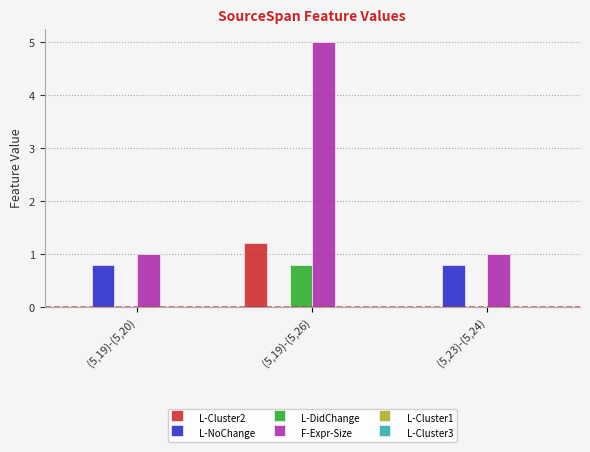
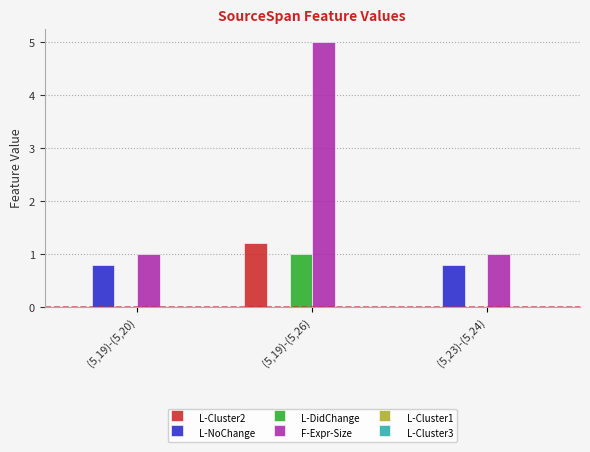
  {
    "L-Cluster2": {
      "(5,19)-(5,20)": 0.0,
      "(5,19)-(5,26)": 1.2,
      "(5,23)-(5,24)": 0.0
    },
    "L-NoChange": {
      "(5,19)-(5,20)": 0.8,
      "(5,19)-(5,26)": 0.0,
      "(5,23)-(5,24)": 0.8
    },
    "L-DidChange": {
      "(5,19)-(5,20)": 0.0,
-     "(5,19)-(5,26)": 0.8,
+     "(5,19)-(5,26)": 1.0,
      "(5,23)-(5,24)": 0.0
    },
    "F-Expr-Size": {
      "(5,19)-(5,20)": 1.0,
      "(5,19)-(5,26)": 5.0,
      "(5,23)-(5,24)": 1.0
    },
    "L-Cluster1": {
      "(5,19)-(5,20)": 0.0,
      "(5,19)-(5,26)": 0.0,
      "(5,23)-(5,24)": 0.0
    },
    "L-Cluster3": {
      "(5,19)-(5,20)": 0.0,
      "(5,19)-(5,26)": 0.0,
      "(5,23)-(5,24)": 0.0
    }
  }
